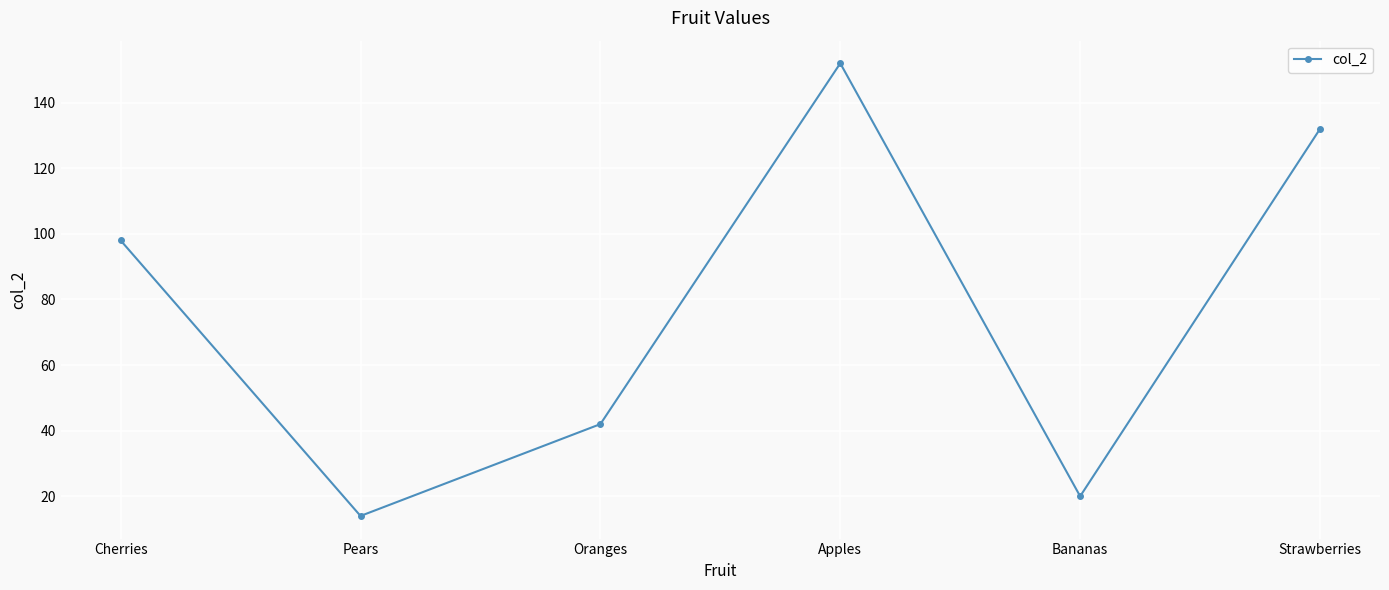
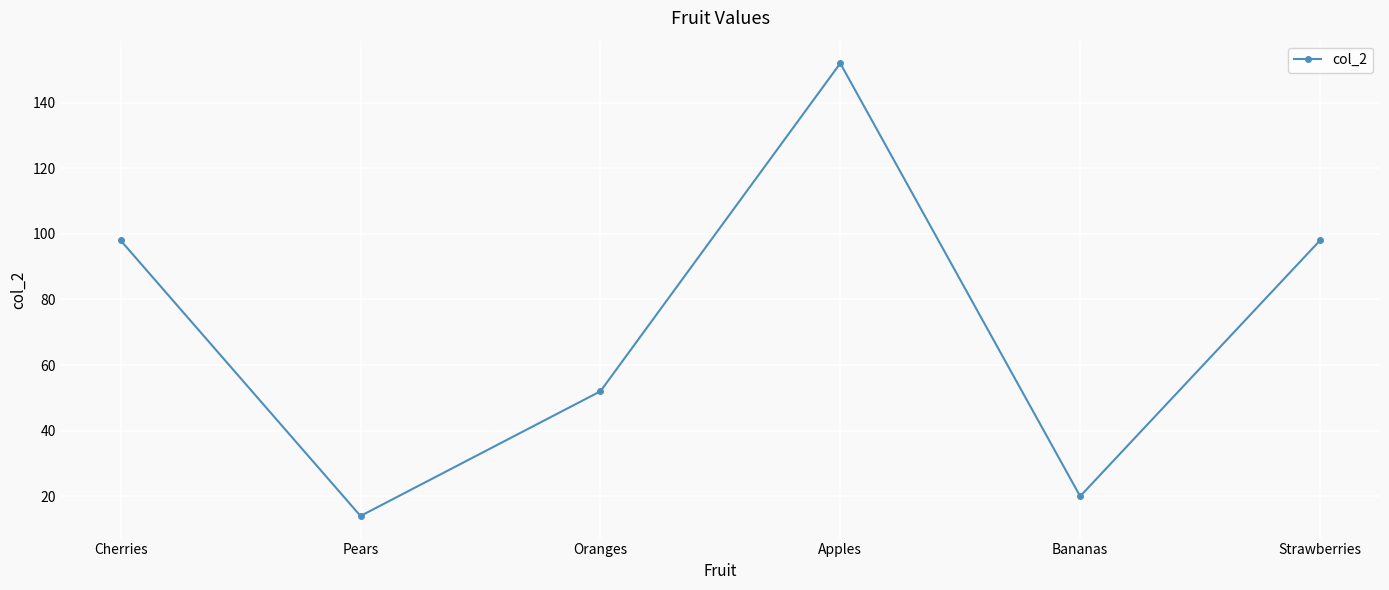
  {
    "Cherries": 98,
    "Pears": 14,
-   "Oranges": 42,
+   "Oranges": 52,
    "Apples": 152,
    "Bananas": 20,
-   "Strawberries": 132
+   "Strawberries": 98
  }
